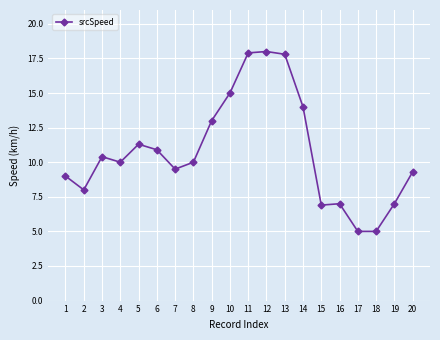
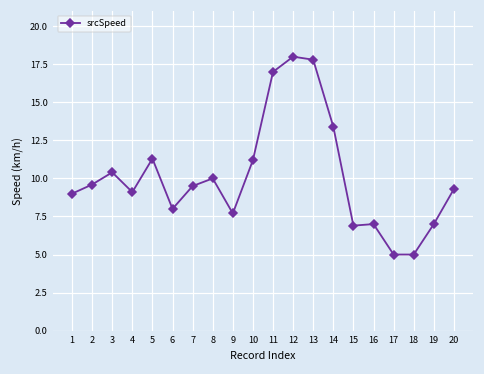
  {
    "1": 9.0,
-   "2": 8.0,
+   "2": 9.6,
    "3": 10.4,
-   "4": 10.0,
+   "4": 9.1,
    "5": 11.3,
-   "6": 10.9,
+   "6": 8.0,
    "7": 9.5,
    "8": 10.0,
-   "9": 13.0,
-   "10": 15.0,
-   "11": 17.9,
+   "9": 7.7,
+   "10": 11.2,
+   "11": 17.0,
    "12": 18.0,
    "13": 17.8,
-   "14": 14.0,
+   "14": 13.4,
    "15": 6.9,
    "16": 7.0,
    "17": 5.0,
    "18": 5.0,
    "19": 7.0,
    "20": 9.3
  }
